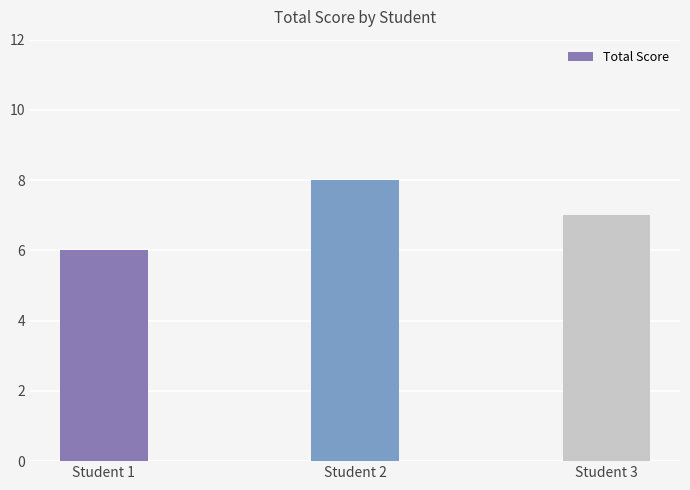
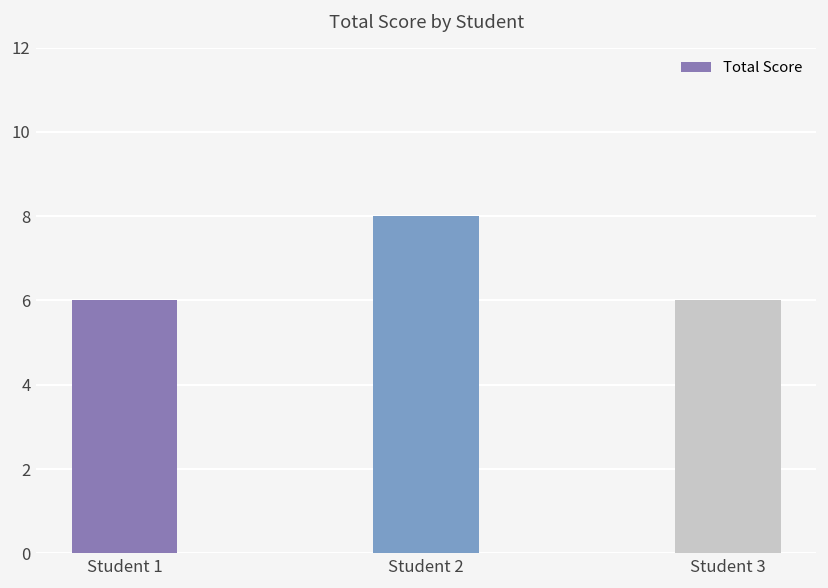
  {
    "Student 1": 6,
    "Student 2": 8,
-   "Student 3": 7
+   "Student 3": 6
  }
